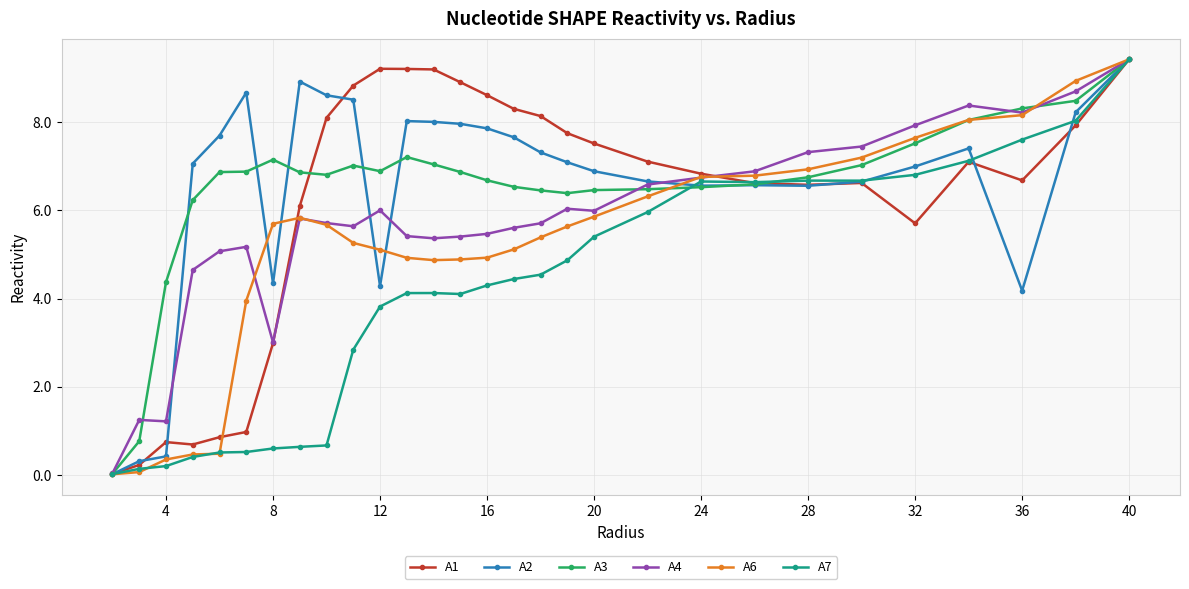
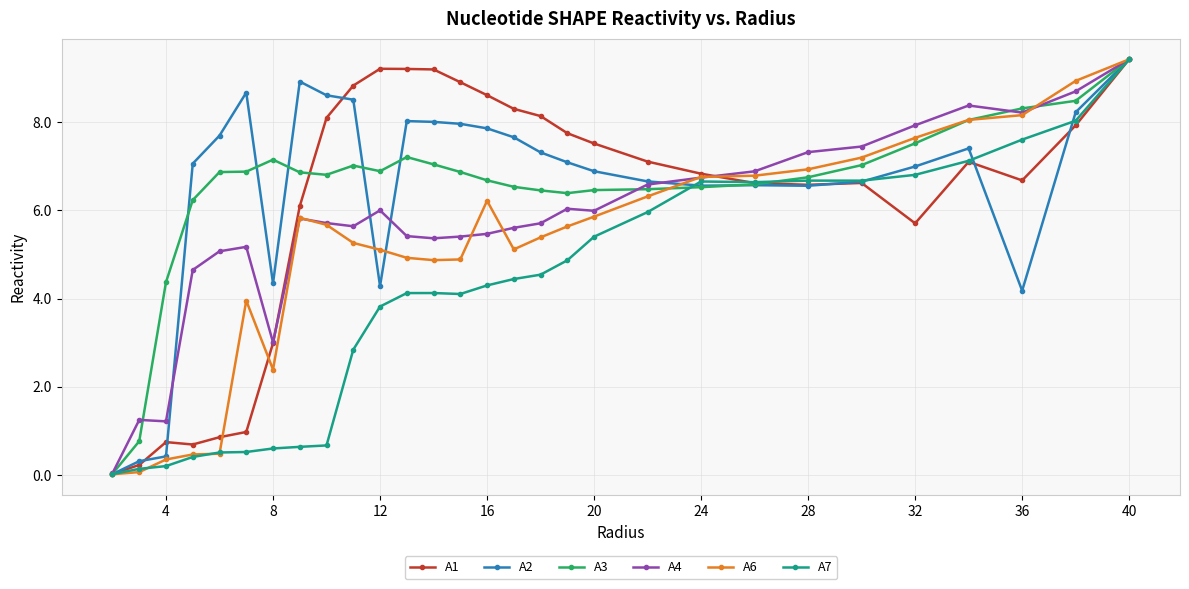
  {
    "A1": {
      "4": 0.7,
      "12": 9.2,
      "16": 8.6,
      "20": 7.5,
      "24": 6.8,
      "32": 5.7,
      "36": 6.7
    },
    "A2": {
      "4": 0.4,
      "8": 4.3,
      "12": 4.3,
      "16": 7.9,
      "20": 6.9,
      "32": 7.0,
      "36": 4.2
    },
    "A4": {
      "4": 1.2,
      "12": 6.0,
      "16": 5.5,
      "20": 6.0,
      "28": 7.3,
      "32": 7.9,
      "36": 8.2
    },
    "A6": {
      "4": 0.3,
-     "8": 5.7,
+     "8": 2.4,
      "12": 5.1,
-     "16": 4.9,
+     "16": 6.2,
      "20": 5.9,
      "28": 6.9,
      "32": 7.6,
      "36": 8.2
    }
  }
